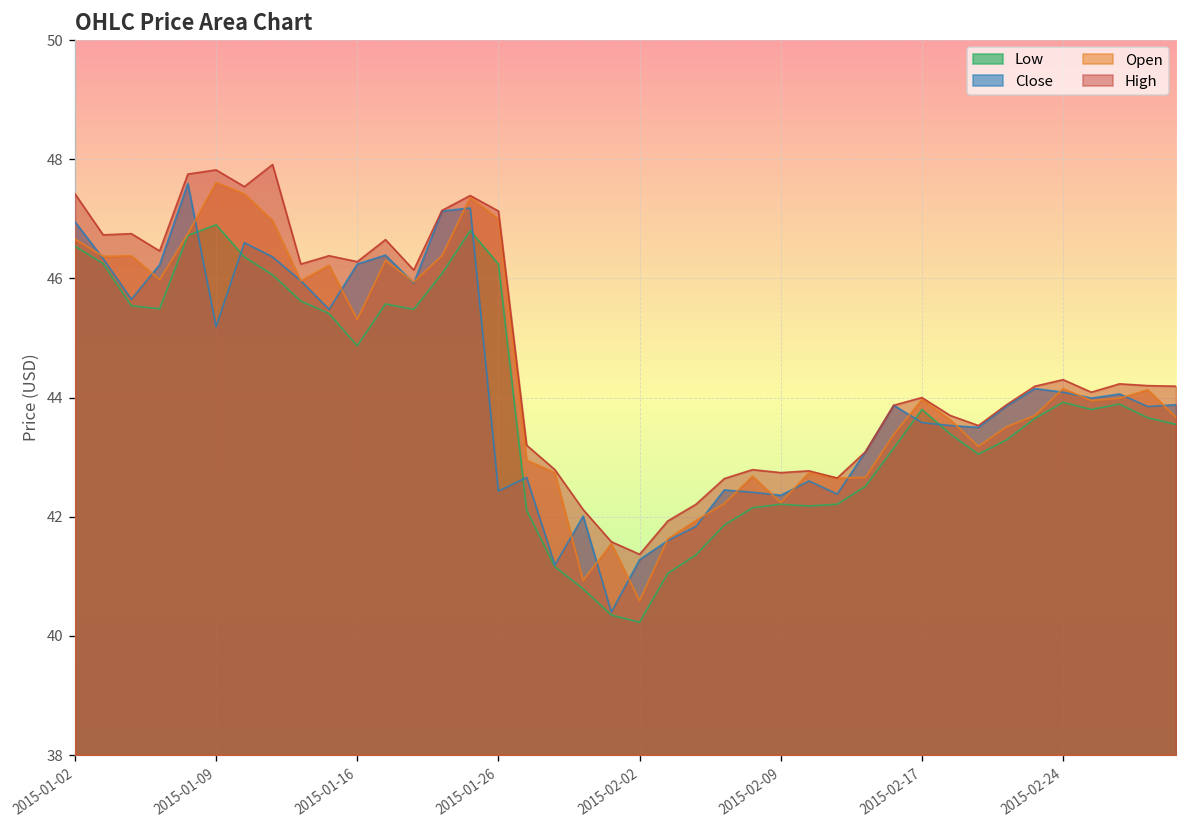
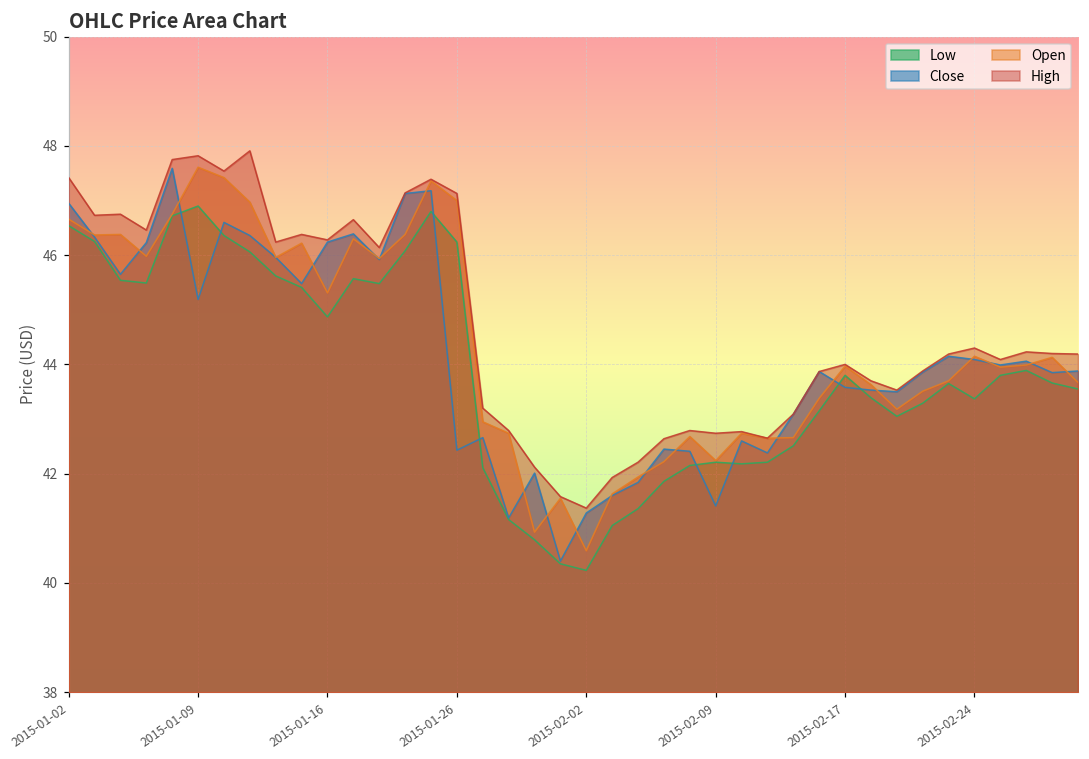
  {
    "Low": {
      "2015-01-02": 46.5,
      "2015-01-09": 46.9,
      "2015-01-16": 44.9,
      "2015-01-26": 46.2,
      "2015-02-02": 40.2,
      "2015-02-17": 43.8,
-     "2015-02-24": 43.9
+     "2015-02-24": 43.4
    },
    "Close": {
      "2015-01-02": 47.0,
      "2015-01-09": 45.2,
      "2015-01-26": 42.4,
      "2015-02-02": 41.3,
-     "2015-02-09": 42.4,
+     "2015-02-09": 41.4,
      "2015-02-17": 43.6,
      "2015-02-24": 44.1
    }
  }
